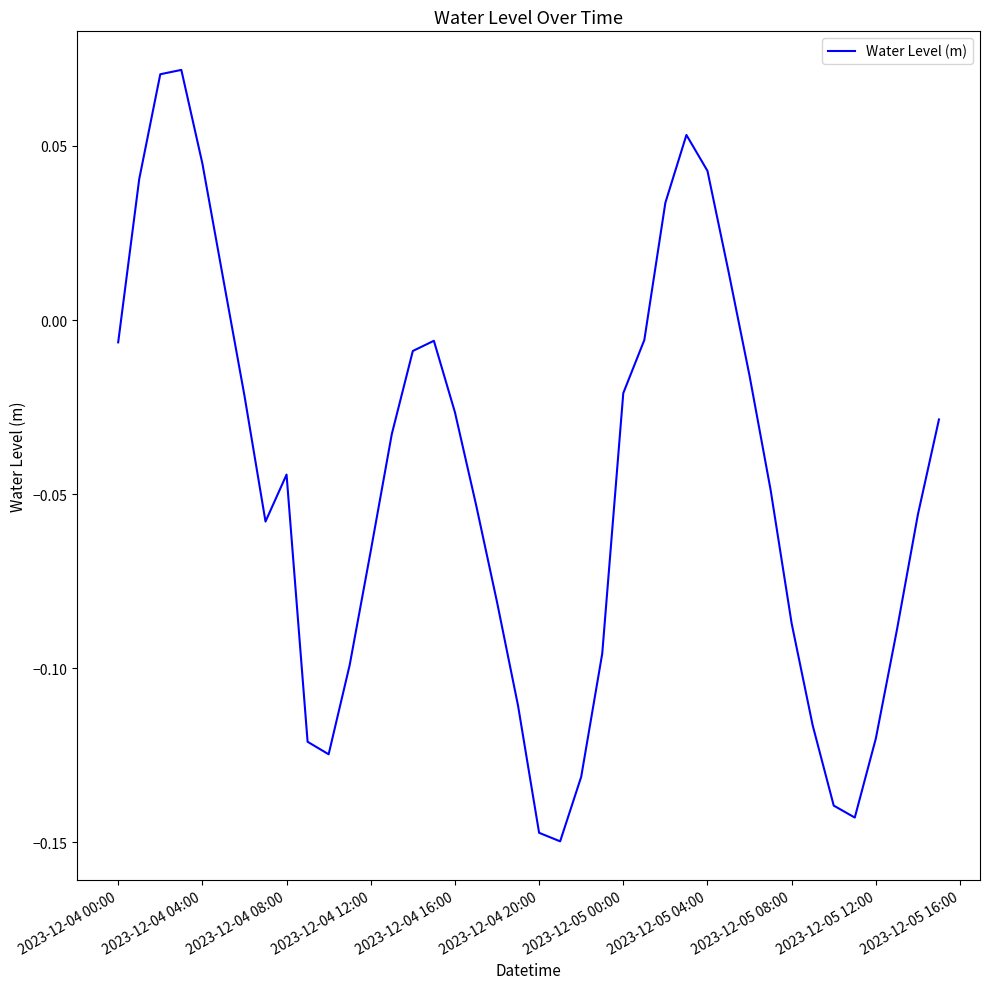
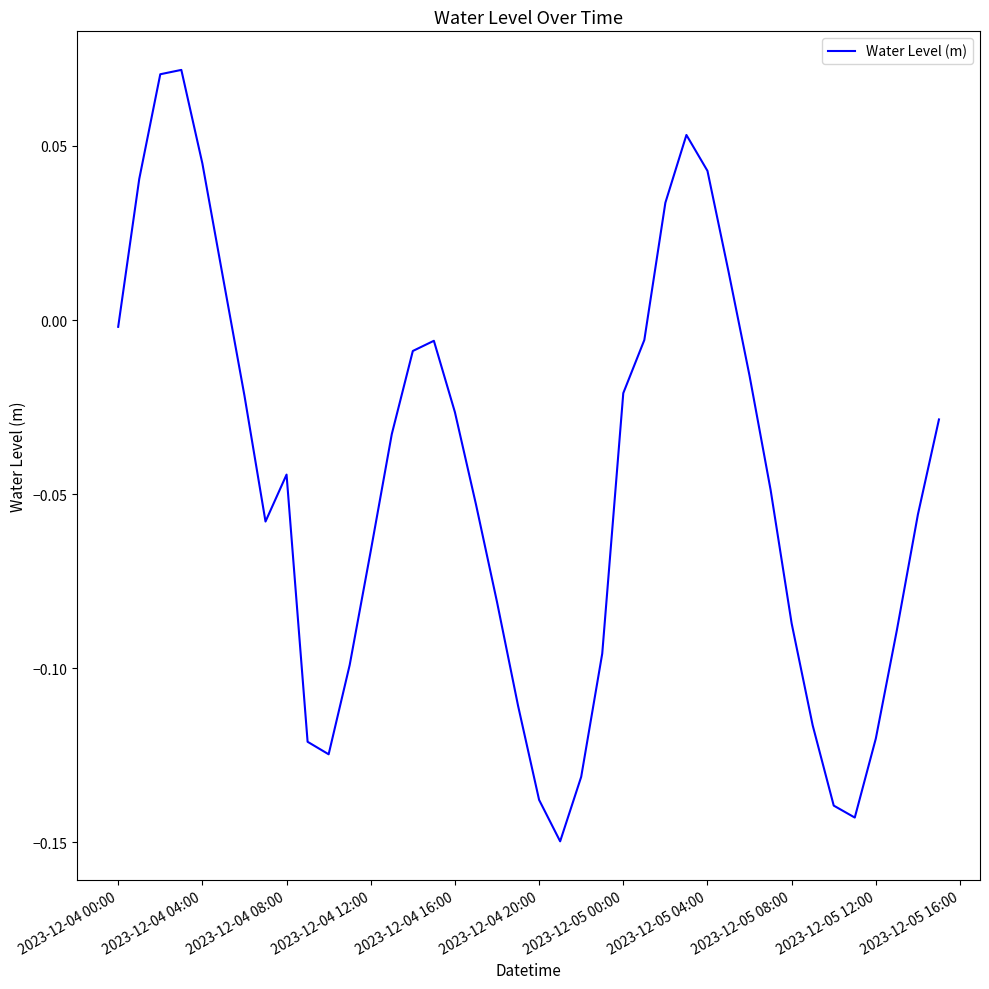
  {
-   "2023-12-04 00:00": -0.006,
+   "2023-12-04 00:00": -0.002,
    "2023-12-04 04:00": 0.045,
    "2023-12-04 08:00": -0.044,
    "2023-12-04 12:00": -0.066,
    "2023-12-04 16:00": -0.026,
-   "2023-12-04 20:00": -0.147,
+   "2023-12-04 20:00": -0.138,
    "2023-12-05 00:00": -0.021,
    "2023-12-05 04:00": 0.043,
    "2023-12-05 08:00": -0.087,
    "2023-12-05 12:00": -0.120
  }
